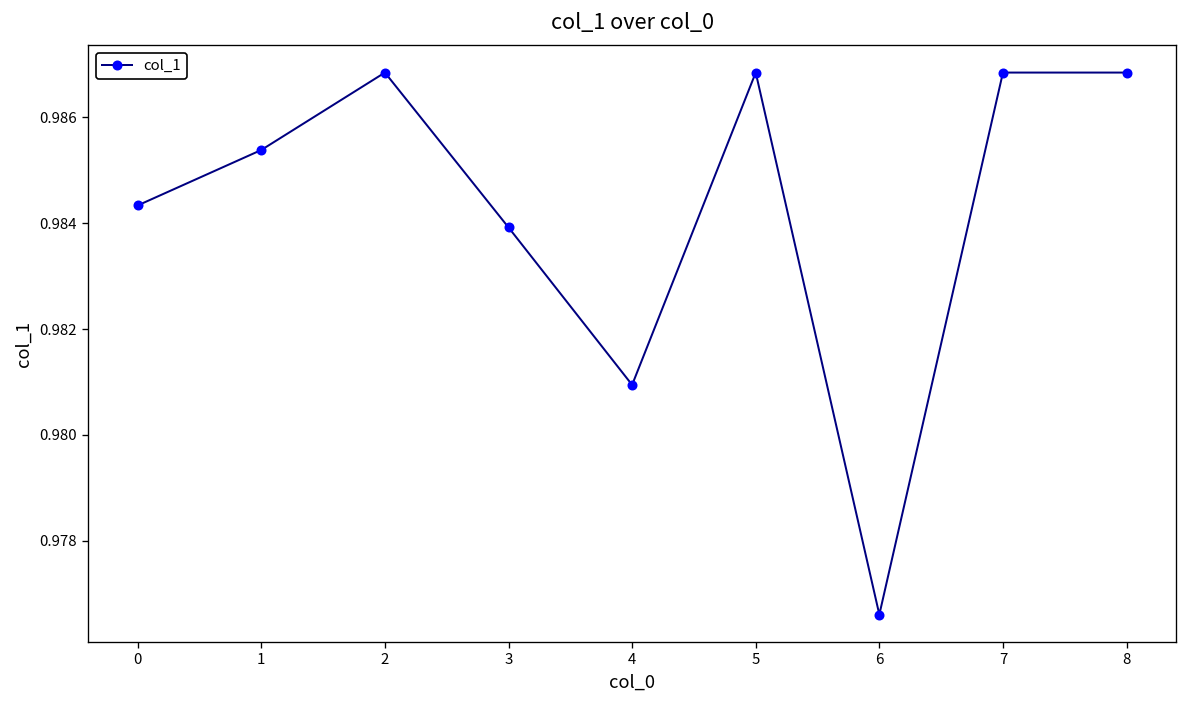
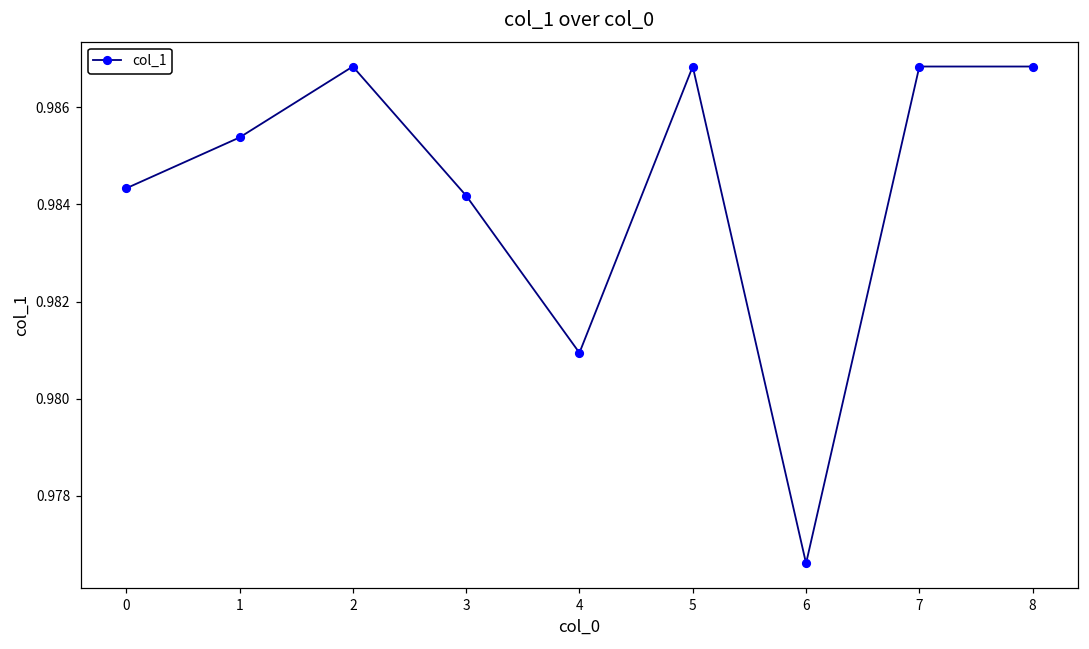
  {
    "0": 0.9843,
    "1": 0.9854,
    "2": 0.9868,
-   "3": 0.9839,
+   "3": 0.9842,
    "4": 0.9809,
    "5": 0.9868,
    "6": 0.9766,
    "7": 0.9868,
    "8": 0.9868
  }
